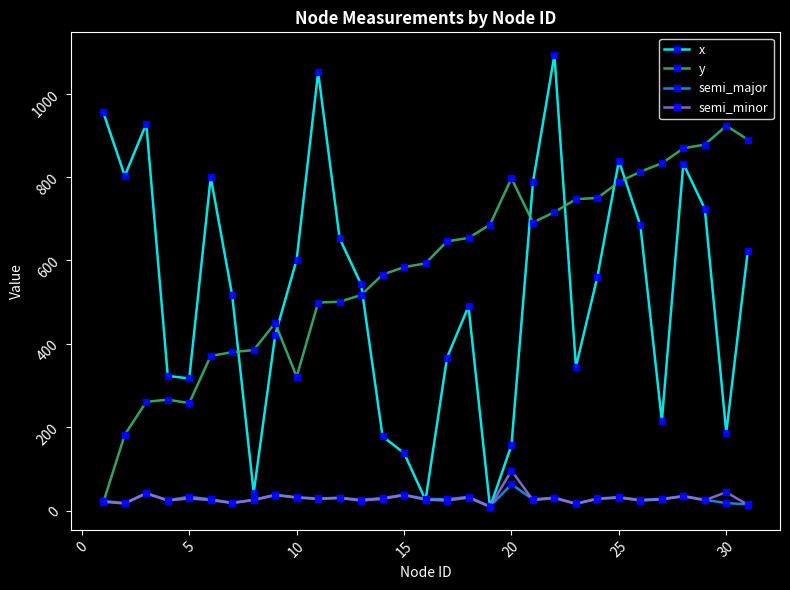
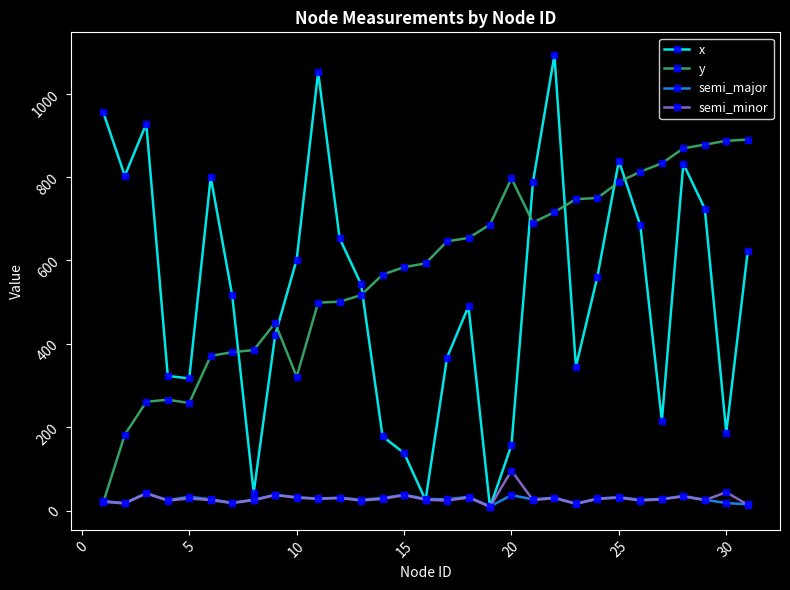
  {
    "x": {
      "5": 320,
      "10": 600,
      "15": 140,
      "20": 160,
      "25": 840,
      "30": 190
    },
    "y": {
      "5": 260,
      "10": 320,
      "15": 580,
      "20": 800,
      "25": 790,
-     "30": 920
+     "30": 890
    },
    "semi_major": {
-     "20": 60,
+     "20": 40,
      "30": 20
    },
    "semi_minor": {
      "20": 100,
      "30": 40
    }
  }
